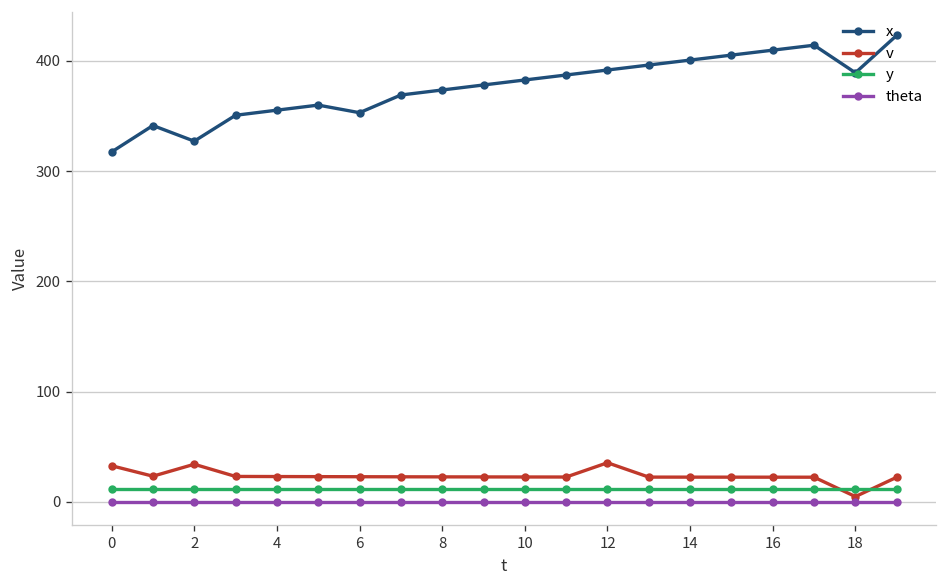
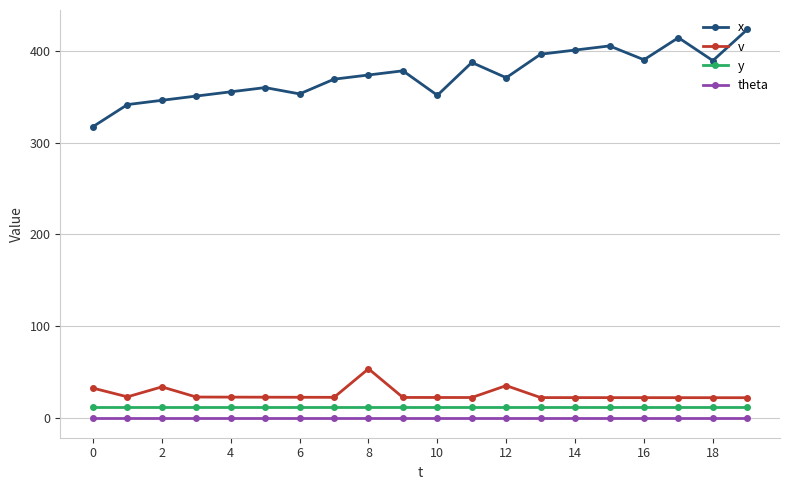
  {
    "x": {
      "0": 320,
-     "2": 330,
+     "2": 350,
      "4": 360,
      "6": 350,
      "8": 370,
-     "10": 380,
-     "12": 390,
+     "10": 350,
+     "12": 370,
      "14": 400,
-     "16": 410,
+     "16": 390,
      "18": 390
    },
    "v": {
      "0": 30,
      "2": 30,
      "4": 20,
      "6": 20,
-     "8": 20,
+     "8": 50,
      "10": 20,
      "12": 40,
      "14": 20,
      "16": 20,
-     "18": 0
+     "18": 20
    },
    "y": {
      "0": 10,
      "2": 10,
      "4": 10,
      "6": 10,
      "8": 10,
      "10": 10,
      "12": 10,
      "14": 10,
      "16": 10,
      "18": 10
    },
    "theta": {
      "0": 0,
      "2": 0,
      "4": 0,
      "6": 0,
      "8": 0,
      "10": 0,
      "12": 0,
      "14": 0,
      "16": 0,
      "18": 0
    }
  }
